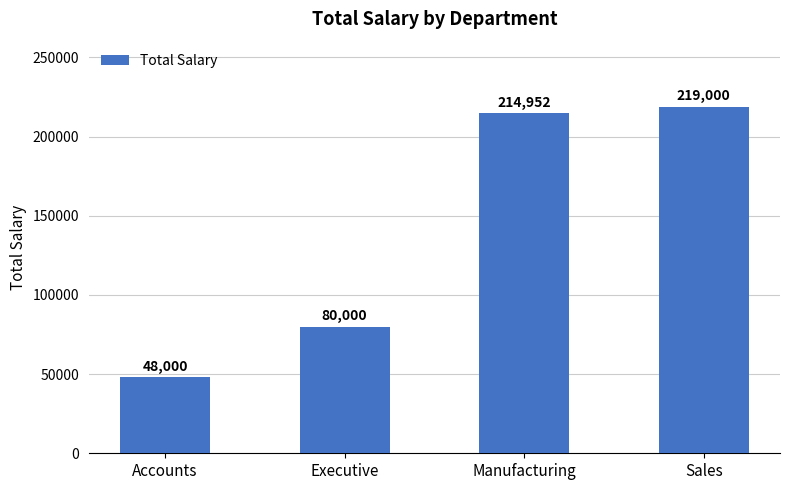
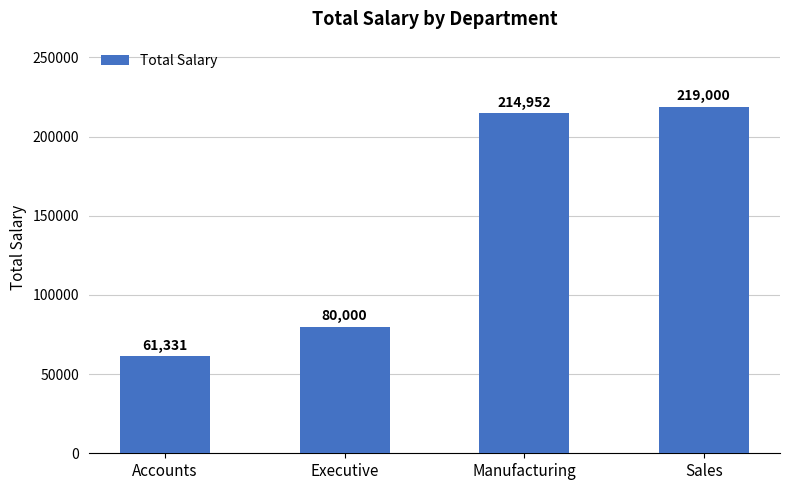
  {
-   "Accounts": "48,000",
+   "Accounts": "61,331",
    "Executive": "80,000",
    "Manufacturing": "214,952",
    "Sales": "219,000"
  }
